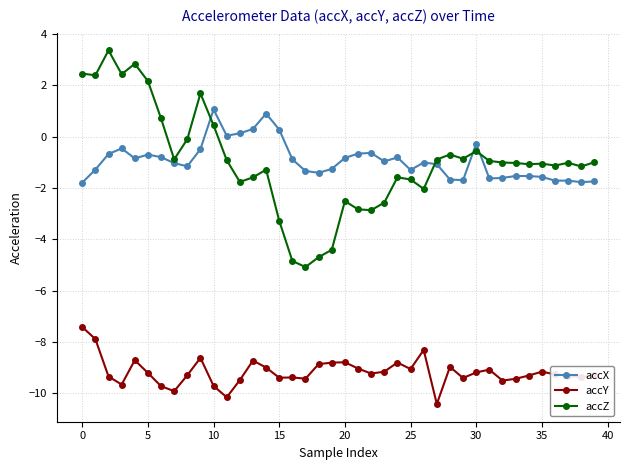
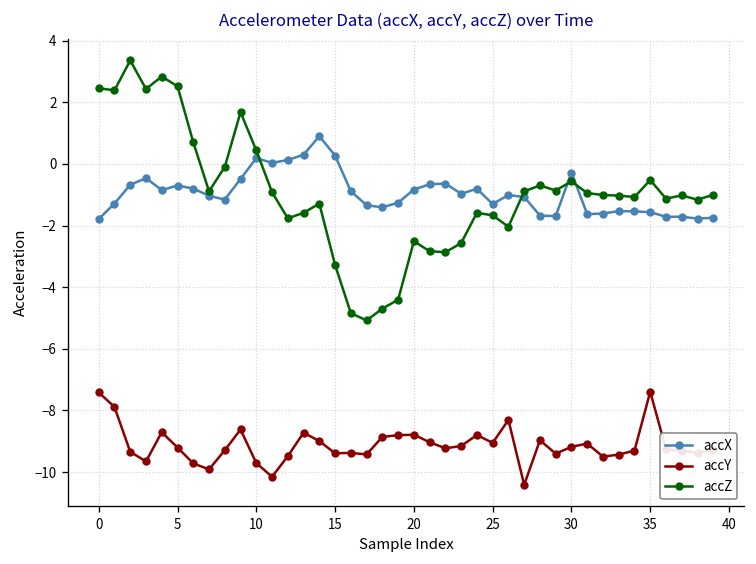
  {
    "accX": {
      "0": -1.8,
      "5": -0.7,
-     "10": 1.1,
+     "10": 0.2,
      "15": 0.3,
      "20": -0.8,
      "25": -1.3,
      "30": -0.3,
      "35": -1.6
    },
    "accY": {
      "0": -7.4,
      "5": -9.2,
      "10": -9.7,
      "15": -9.4,
      "20": -8.8,
      "25": -9.1,
      "30": -9.2,
-     "35": -9.2
+     "35": -7.4
    },
    "accZ": {
      "0": 2.5,
-     "5": 2.2,
+     "5": 2.5,
      "10": 0.4,
      "15": -3.3,
      "20": -2.5,
      "25": -1.7,
      "30": -0.6,
-     "35": -1.1
+     "35": -0.5
    }
  }
